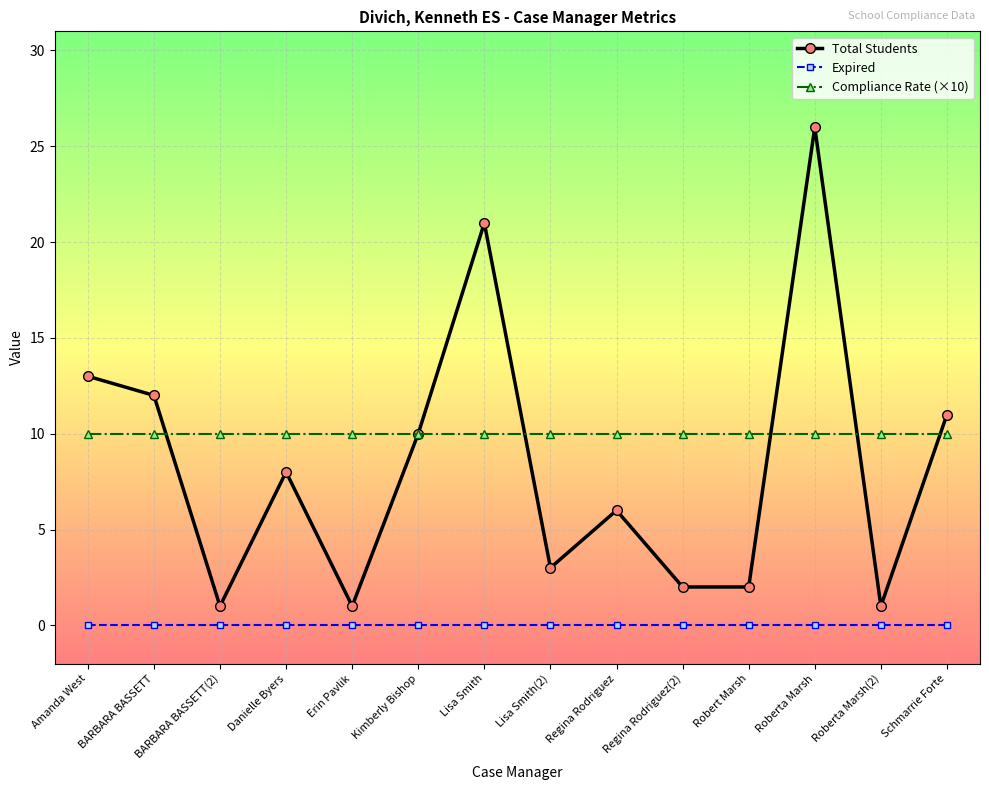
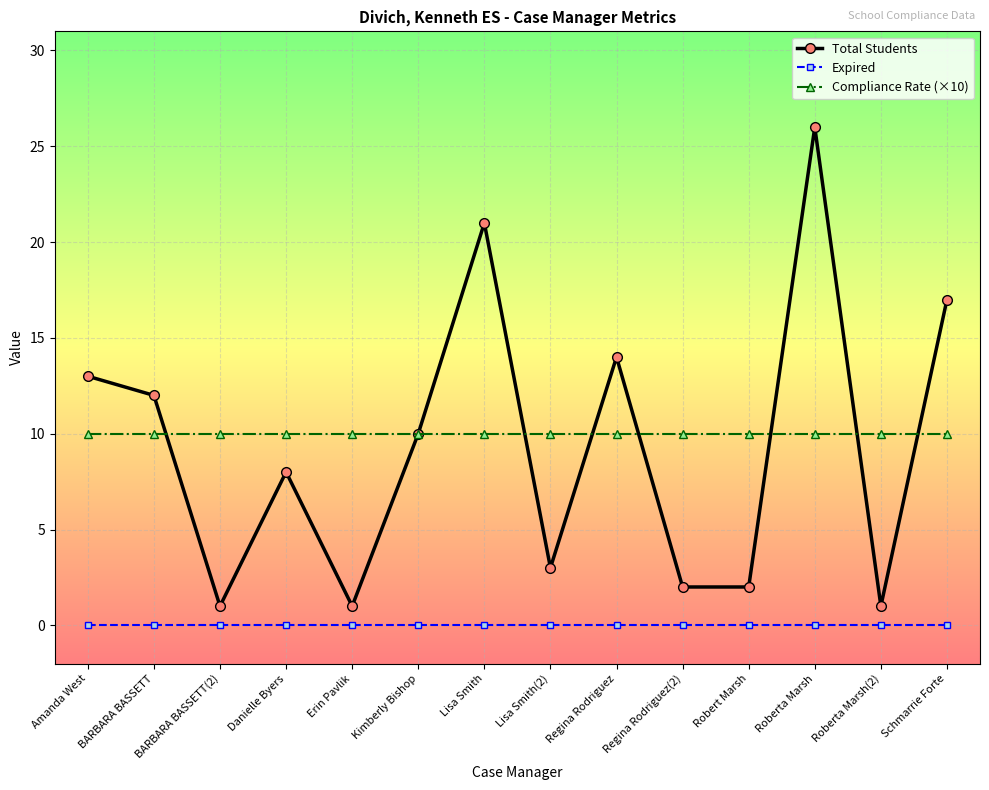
  {
    "Total Students": {
      "Amanda West": 13,
      "BARBARA BASSETT": 12,
      "BARBARA BASSETT(2)": 1,
      "Danielle Byers": 8,
      "Erin Pavlik": 1,
      "Lisa Smith": 21,
      "Lisa Smith(2)": 3,
-     "Regina Rodriguez": 6,
+     "Regina Rodriguez": 14,
      "Regina Rodriguez(2)": 2,
      "Robert Marsh": 2,
      "Roberta Marsh": 26,
      "Roberta Marsh(2)": 1,
-     "Schmarrie Forte": 11
+     "Schmarrie Forte": 17
    },
    "Expired": {
      "Amanda West": 0,
      "BARBARA BASSETT": 0,
      "BARBARA BASSETT(2)": 0,
      "Danielle Byers": 0,
      "Erin Pavlik": 0,
      "Kimberly Bishop": 0,
      "Lisa Smith": 0,
      "Lisa Smith(2)": 0,
      "Regina Rodriguez": 0,
      "Regina Rodriguez(2)": 0,
      "Robert Marsh": 0,
      "Roberta Marsh": 0,
      "Roberta Marsh(2)": 0,
      "Schmarrie Forte": 0
    },
    "Compliance Rate (×10)": {
      "Amanda West": 10,
      "BARBARA BASSETT": 10,
      "BARBARA BASSETT(2)": 10,
      "Danielle Byers": 10,
      "Erin Pavlik": 10,
      "Lisa Smith": 10,
      "Lisa Smith(2)": 10,
      "Regina Rodriguez": 10,
      "Regina Rodriguez(2)": 10,
      "Robert Marsh": 10,
      "Roberta Marsh": 10,
      "Roberta Marsh(2)": 10,
      "Schmarrie Forte": 10
    }
  }
